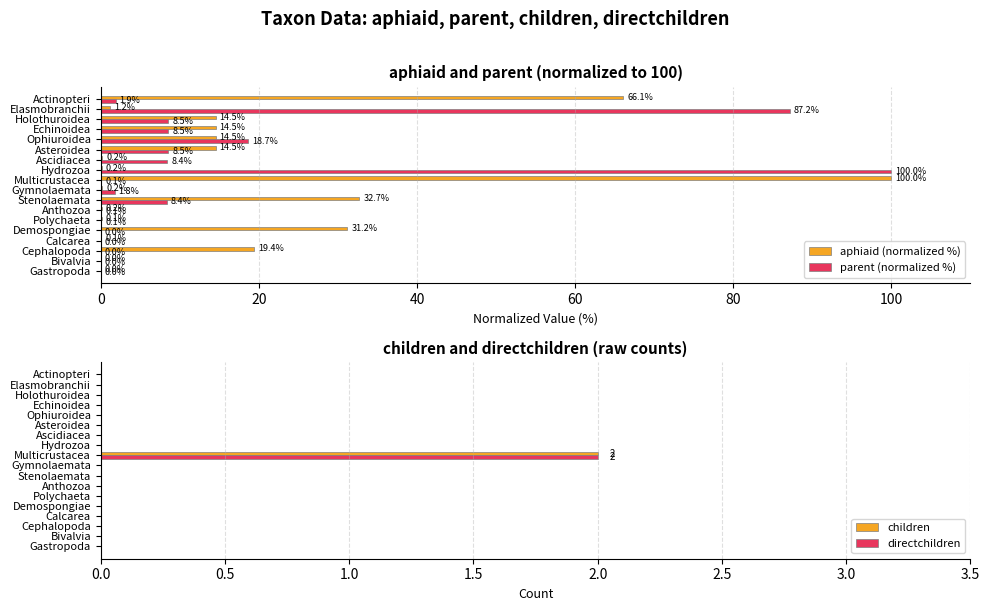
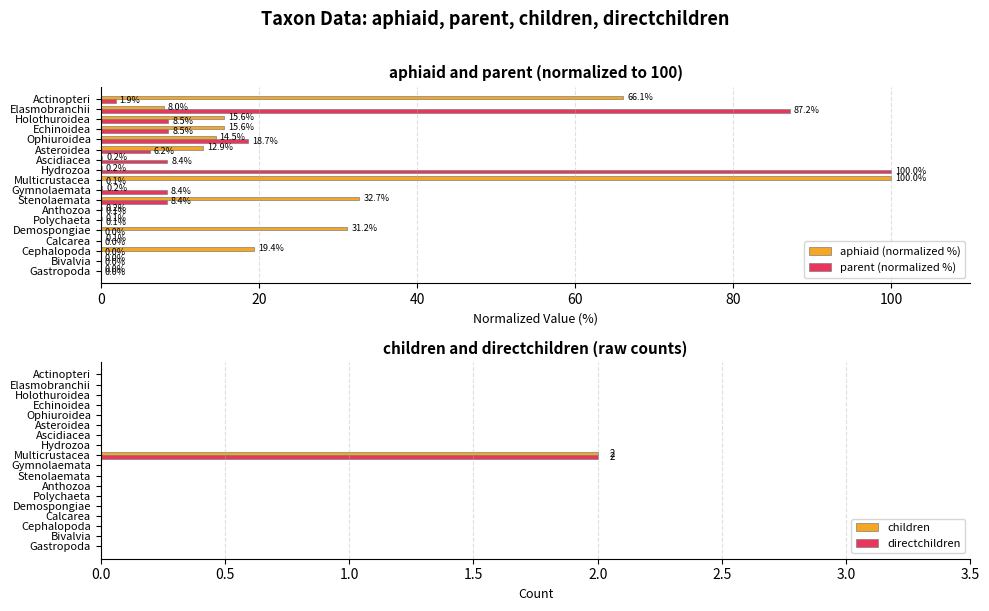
  {
    "aphiaid and parent (normalized to 100)": {
      "aphiaid (normalized %)": {
        "Actinopteri": "66.1%",
-       "Elasmobranchii": "1.2%",
-       "Holothuroidea": "14.5%",
-       "Echinoidea": "14.5%",
+       "Elasmobranchii": "8.0%",
+       "Holothuroidea": "15.6%",
+       "Echinoidea": "15.6%",
        "Ophiuroidea": "14.5%",
-       "Asteroidea": "14.5%",
+       "Asteroidea": "12.9%",
        "Ascidiacea": "0.2%",
        "Hydrozoa": "0.2%",
        "Stenolaemata": "32.7%",
        "Demospongiae": "31.2%",
        "Cephalopoda": "19.4%"
      },
      "parent (normalized %)": {
        "Elasmobranchii": "87.2%",
        "Holothuroidea": "8.5%",
        "Echinoidea": "8.5%",
        "Ophiuroidea": "18.7%",
-       "Asteroidea": "8.5%",
+       "Asteroidea": "6.2%",
        "Ascidiacea": "8.4%",
-       "Gymnolaemata": "1.8%",
+       "Gymnolaemata": "8.4%",
        "Stenolaemata": "8.4%"
      }
    },
    "children and directchildren (raw counts)": {
      "children": {
        "Actinopteri": "0.00",
        "Elasmobranchii": "0.00",
        "Holothuroidea": "0.00",
        "Echinoidea": "0.00",
        "Ophiuroidea": "0.00",
        "Asteroidea": "0.00",
        "Ascidiacea": "0.00",
        "Hydrozoa": "0.00",
        "Gymnolaemata": "0.00",
        "Stenolaemata": "0.00",
        "Anthozoa": "0.00",
        "Polychaeta": "0.00",
        "Demospongiae": "0.00",
        "Calcarea": "0.00",
        "Cephalopoda": "0.00",
        "Bivalvia": "0.00",
        "Gastropoda": "0.00"
      },
      "directchildren": {
        "Actinopteri": "0.00",
        "Elasmobranchii": "0.00",
        "Holothuroidea": "0.00",
        "Echinoidea": "0.00",
        "Ophiuroidea": "0.00",
        "Asteroidea": "0.00",
        "Ascidiacea": "0.00",
        "Hydrozoa": "0.00",
        "Gymnolaemata": "0.00",
        "Stenolaemata": "0.00",
        "Anthozoa": "0.00",
        "Polychaeta": "0.00",
        "Demospongiae": "0.00",
        "Calcarea": "0.00",
        "Cephalopoda": "0.00",
        "Bivalvia": "0.00",
        "Gastropoda": "0.00"
      }
    }
  }
